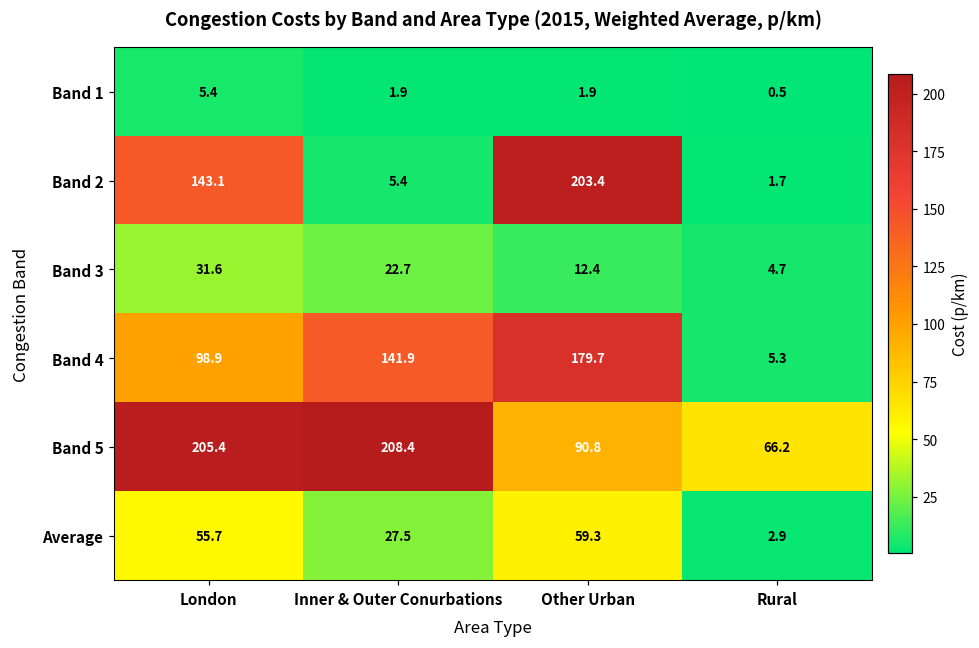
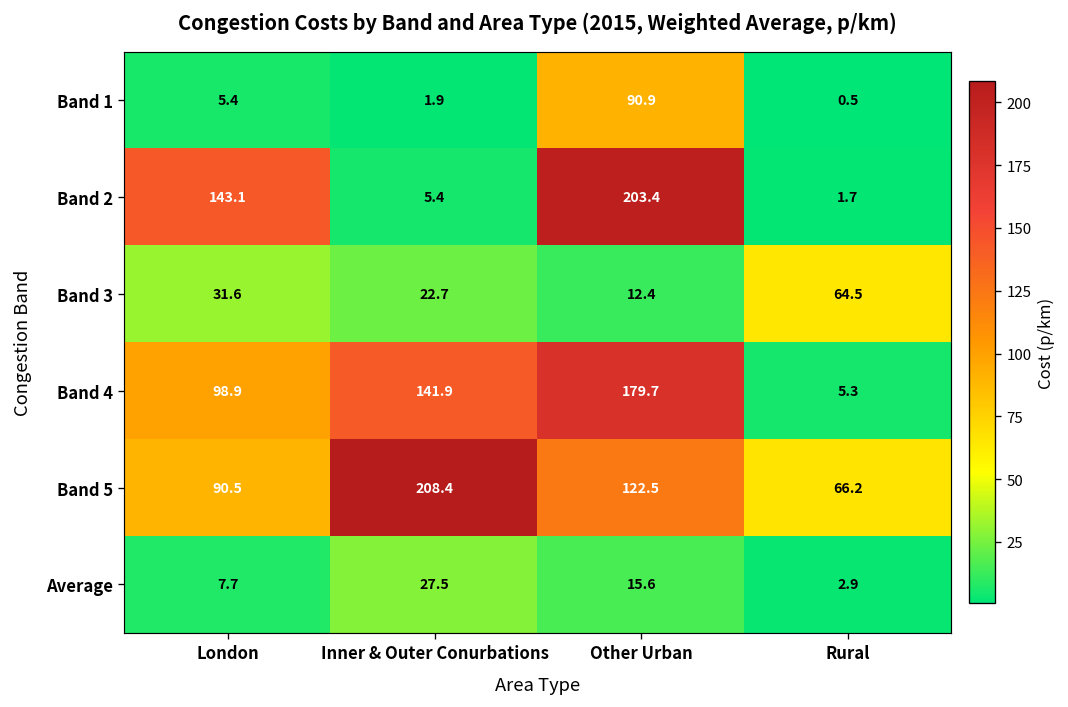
  {
    "Band 1": {
      "London": 5.4,
      "Inner & Outer Conurbations": 1.9,
-     "Other Urban": 1.9,
+     "Other Urban": 90.9,
      "Rural": 0.5
    },
    "Band 2": {
      "London": 143.1,
      "Inner & Outer Conurbations": 5.4,
      "Other Urban": 203.4,
      "Rural": 1.7
    },
    "Band 3": {
      "London": 31.6,
      "Inner & Outer Conurbations": 22.7,
      "Other Urban": 12.4,
-     "Rural": 4.7
+     "Rural": 64.5
    },
    "Band 4": {
      "London": 98.9,
      "Inner & Outer Conurbations": 141.9,
      "Other Urban": 179.7,
      "Rural": 5.3
    },
    "Band 5": {
-     "London": 205.4,
+     "London": 90.5,
      "Inner & Outer Conurbations": 208.4,
-     "Other Urban": 90.8,
+     "Other Urban": 122.5,
      "Rural": 66.2
    },
    "Average": {
-     "London": 55.7,
+     "London": 7.7,
      "Inner & Outer Conurbations": 27.5,
-     "Other Urban": 59.3,
+     "Other Urban": 15.6,
      "Rural": 2.9
    }
  }
